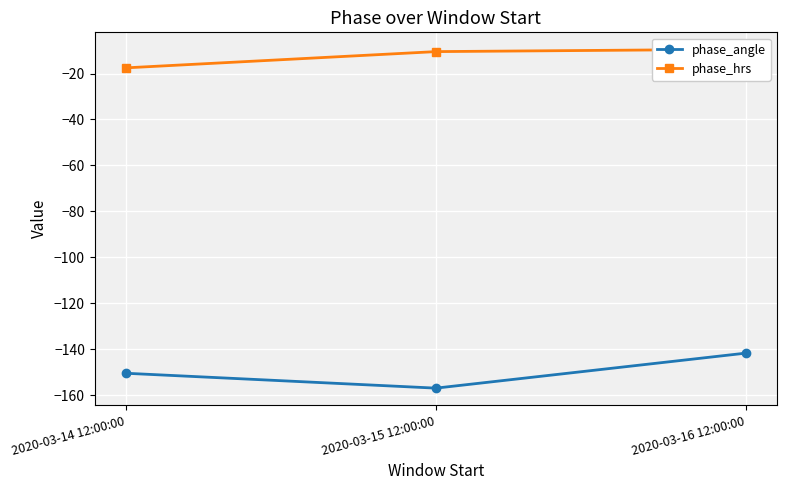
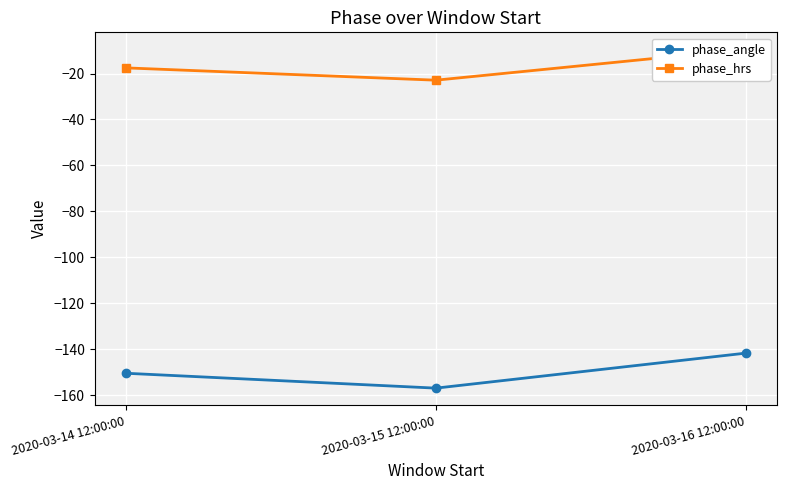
  {
    "phase_angle": {
      "2020-03-14 12:00:00": -150,
      "2020-03-15 12:00:00": -157,
      "2020-03-16 12:00:00": -142
    },
    "phase_hrs": {
      "2020-03-14 12:00:00": -18,
-     "2020-03-15 12:00:00": -10
+     "2020-03-15 12:00:00": -23
    }
  }
